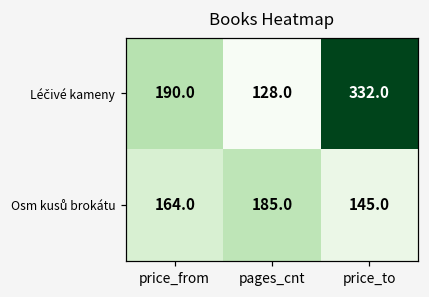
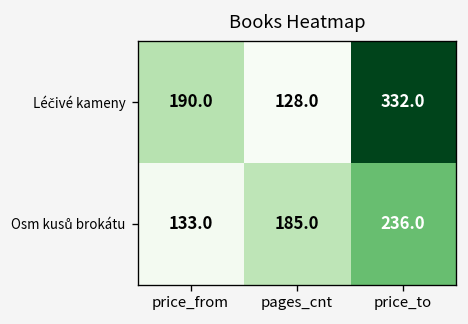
  {
    "Léčivé kameny": {
      "price_from": 190.0,
      "pages_cnt": 128.0,
      "price_to": 332.0
    },
    "Osm kusů brokátu": {
-     "price_from": 164.0,
+     "price_from": 133.0,
      "pages_cnt": 185.0,
-     "price_to": 145.0
+     "price_to": 236.0
    }
  }
